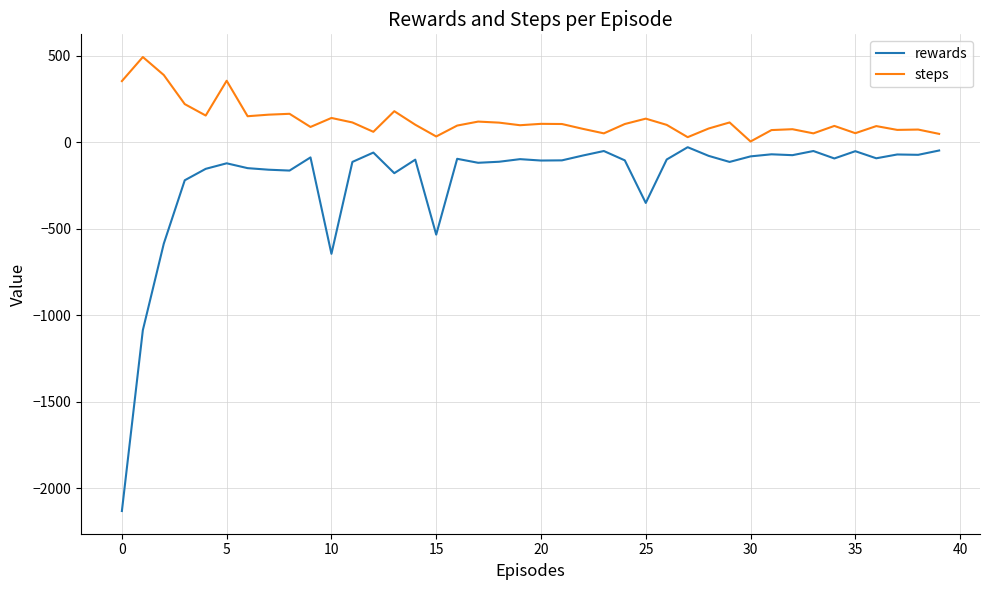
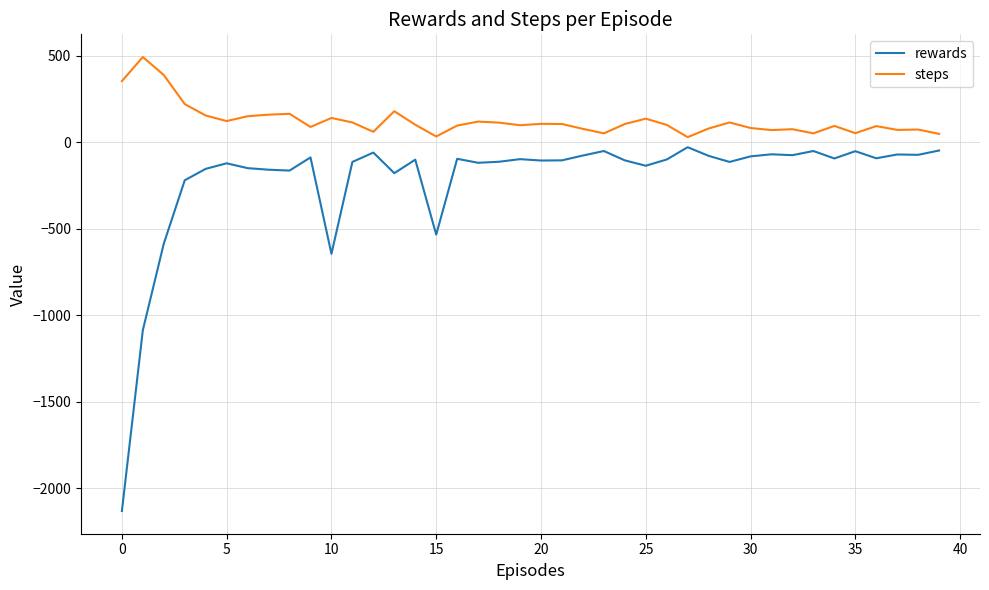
  {
    "rewards": {
      "0": -2130,
      "5": -120,
      "10": -650,
      "15": -530,
      "20": -110,
-     "25": -350,
+     "25": -140,
      "30": -80,
      "35": -50
    },
    "steps": {
      "0": 350,
-     "5": 360,
+     "5": 120,
      "10": 140,
      "15": 30,
      "20": 110,
      "25": 140,
-     "30": 0,
+     "30": 80,
      "35": 50
    }
  }
